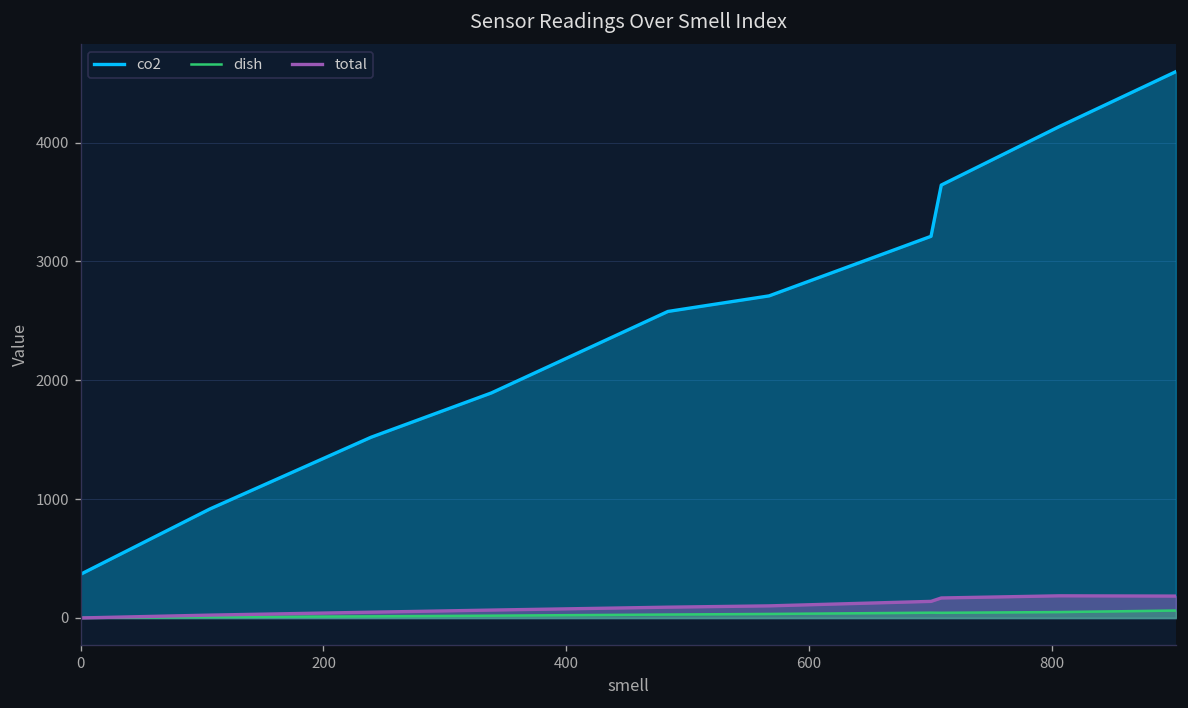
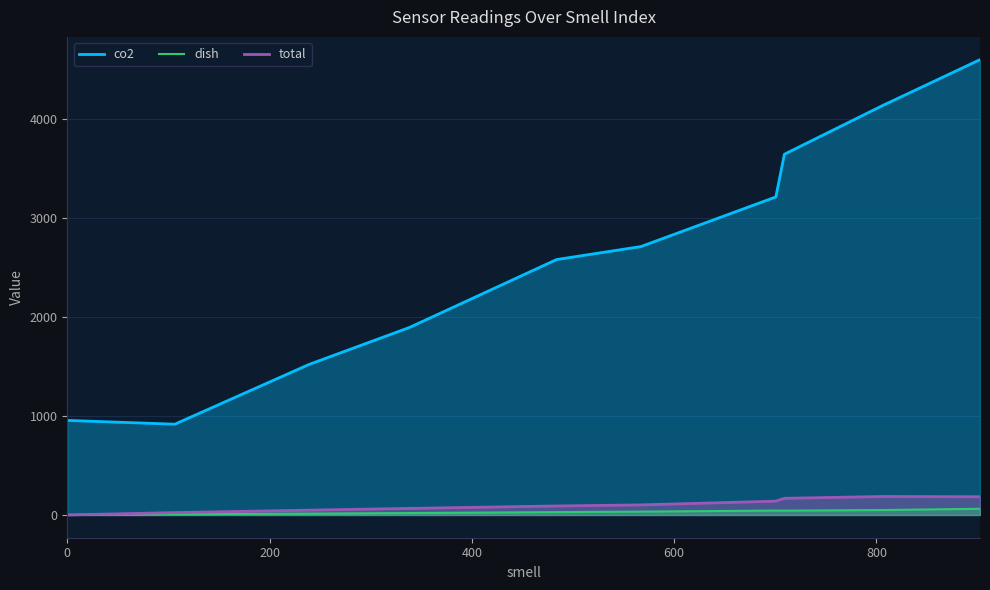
  {
    "co2": {
-     "0": 400
+     "0": 1000
    }
  }
